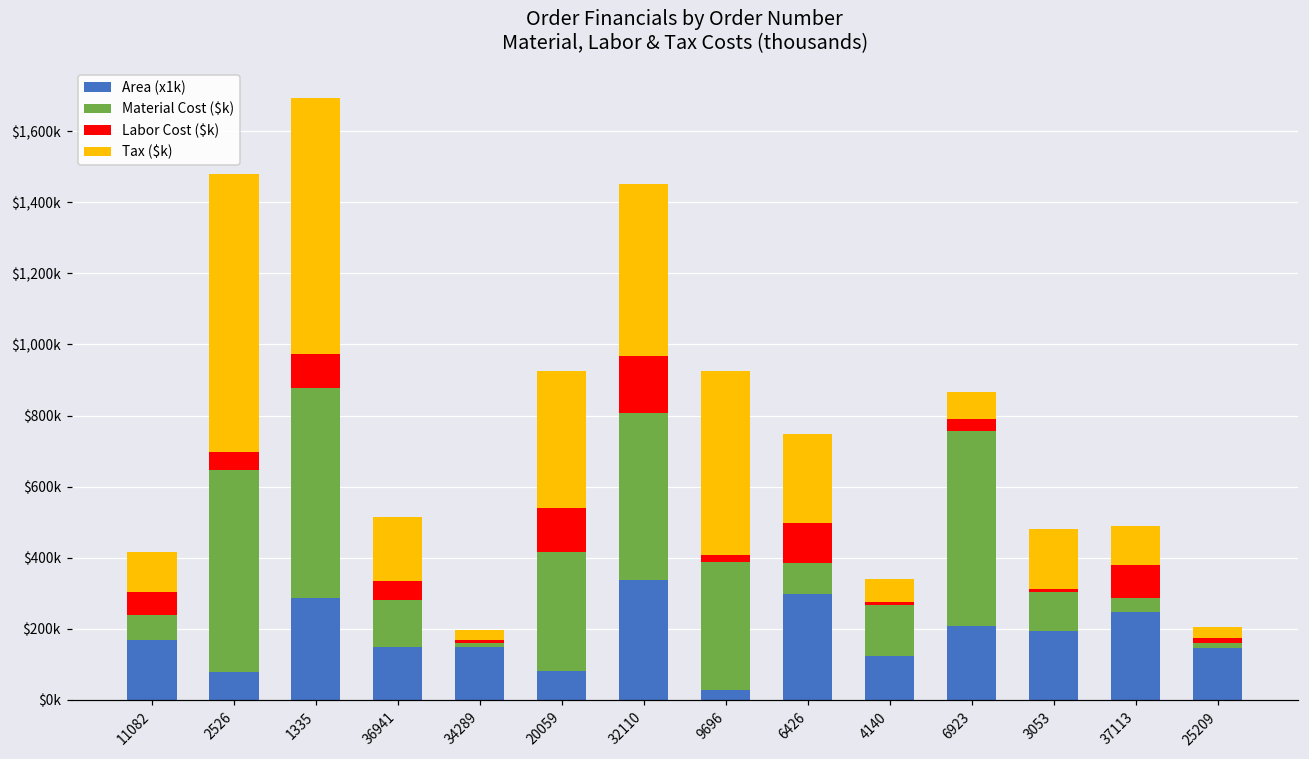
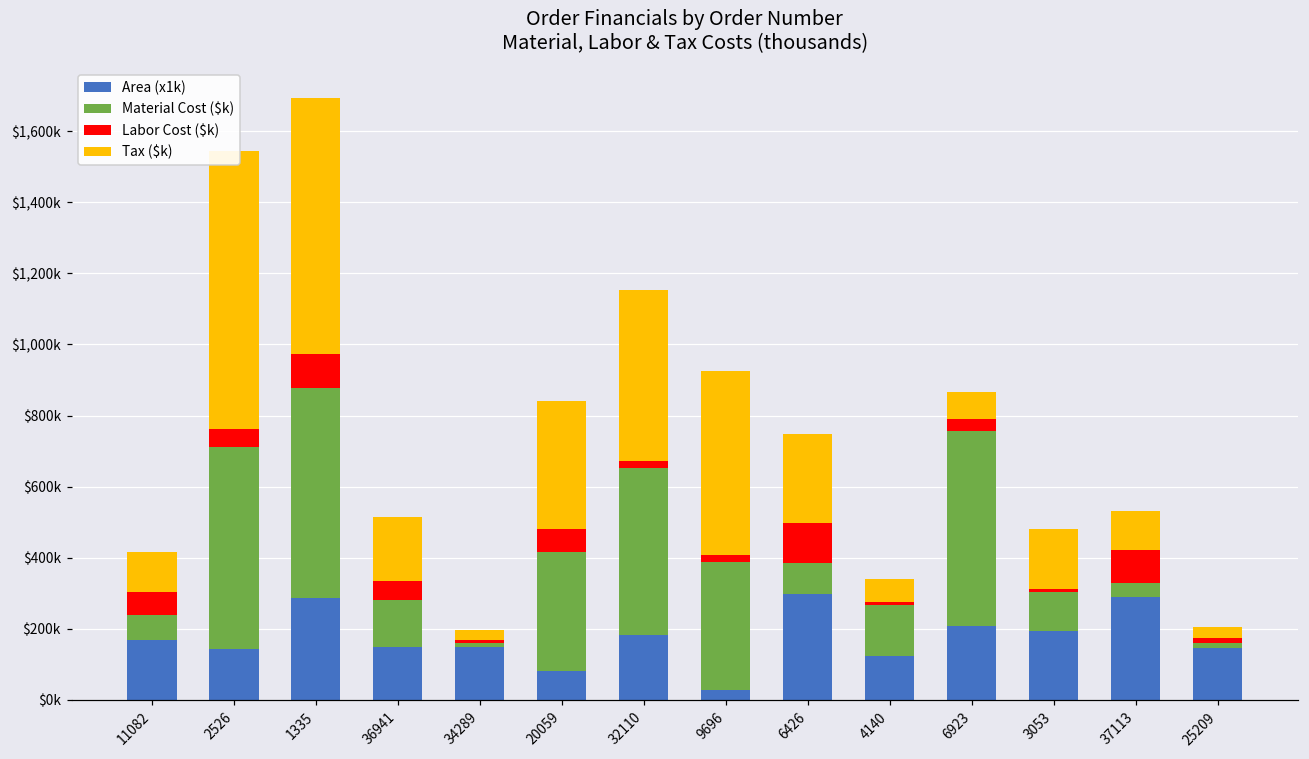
  {
    "Area (x1k)": {
      "11082": "$170,000",
-     "2526": "$80,000",
+     "2526": "$140,000",
      "1335": "$290,000",
      "36941": "$150,000",
      "34289": "$150,000",
      "20059": "$80,000",
-     "32110": "$340,000",
+     "32110": "$180,000",
      "9696": "$30,000",
      "6426": "$300,000",
      "4140": "$120,000",
      "6923": "$210,000",
      "3053": "$200,000",
-     "37113": "$250,000",
+     "37113": "$290,000",
      "25209": "$150,000"
    },
    "Material Cost ($k)": {
      "11082": "$70,000",
      "2526": "$570,000",
      "1335": "$590,000",
      "36941": "$130,000",
      "34289": "$10,000",
      "20059": "$340,000",
      "32110": "$470,000",
      "9696": "$360,000",
      "6426": "$90,000",
      "4140": "$140,000",
      "6923": "$550,000",
      "3053": "$110,000",
      "37113": "$40,000",
      "25209": "$10,000"
    },
    "Labor Cost ($k)": {
      "11082": "$60,000",
      "2526": "$50,000",
      "1335": "$90,000",
      "36941": "$50,000",
      "34289": "$10,000",
-     "20059": "$120,000",
-     "32110": "$160,000",
+     "20059": "$60,000",
+     "32110": "$20,000",
      "9696": "$20,000",
      "6426": "$110,000",
      "4140": "$10,000",
      "6923": "$30,000",
      "3053": "$10,000",
      "37113": "$90,000",
      "25209": "$20,000"
    },
    "Tax ($k)": {
      "11082": "$110,000",
      "1335": "$720,000",
      "36941": "$180,000",
      "34289": "$30,000",
-     "20059": "$390,000",
+     "20059": "$360,000",
      "32110": "$480,000",
      "9696": "$520,000",
      "6426": "$250,000",
      "4140": "$70,000",
      "6923": "$80,000",
      "3053": "$170,000",
      "37113": "$110,000",
      "25209": "$30,000"
    }
  }
